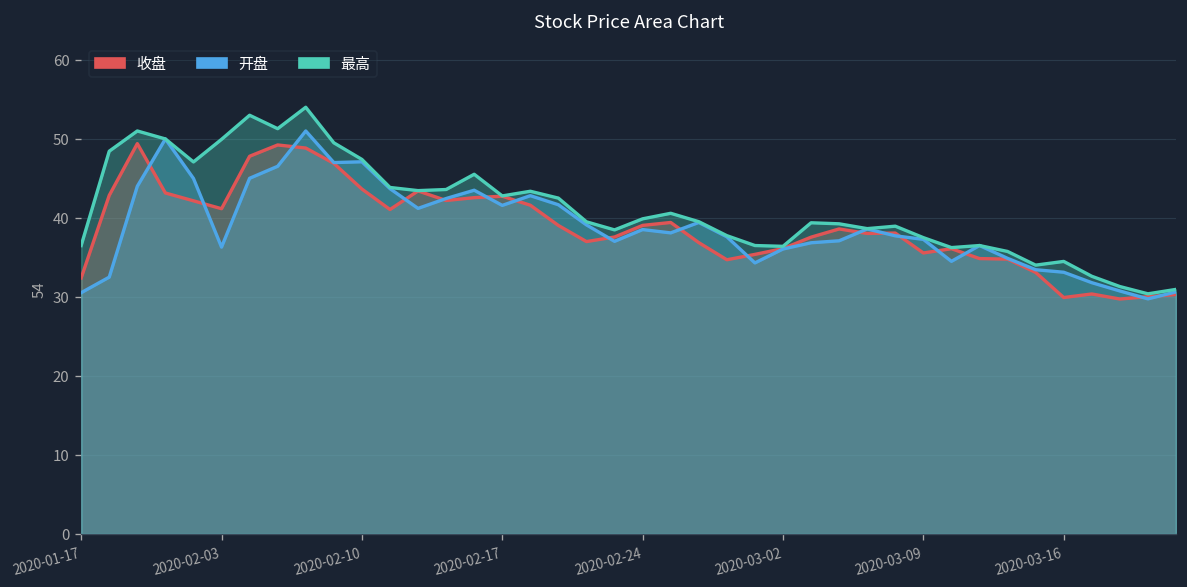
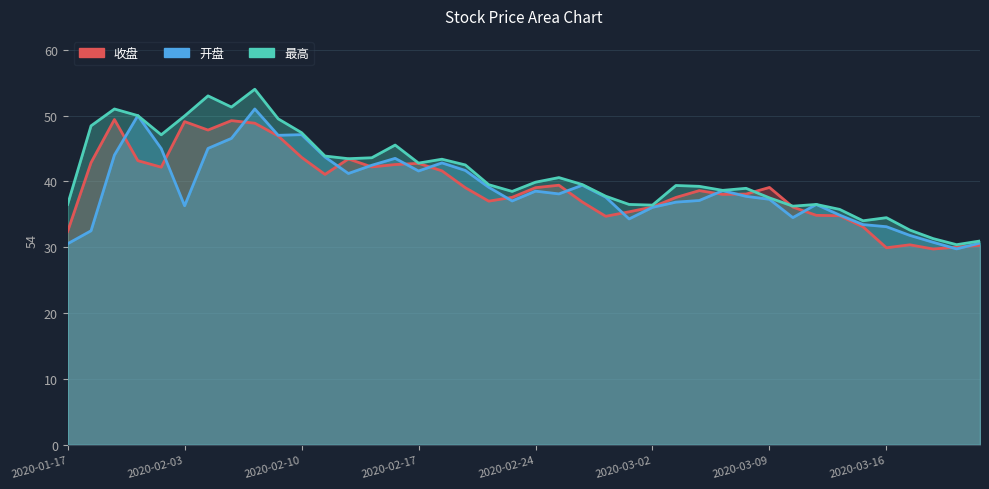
  {
    "收盘": {
      "2020-01-17": 32,
-     "2020-02-03": 41,
+     "2020-02-03": 49,
      "2020-02-10": 44,
      "2020-02-24": 39,
-     "2020-03-09": 36,
+     "2020-03-09": 39,
      "2020-03-16": 30
    }
  }
